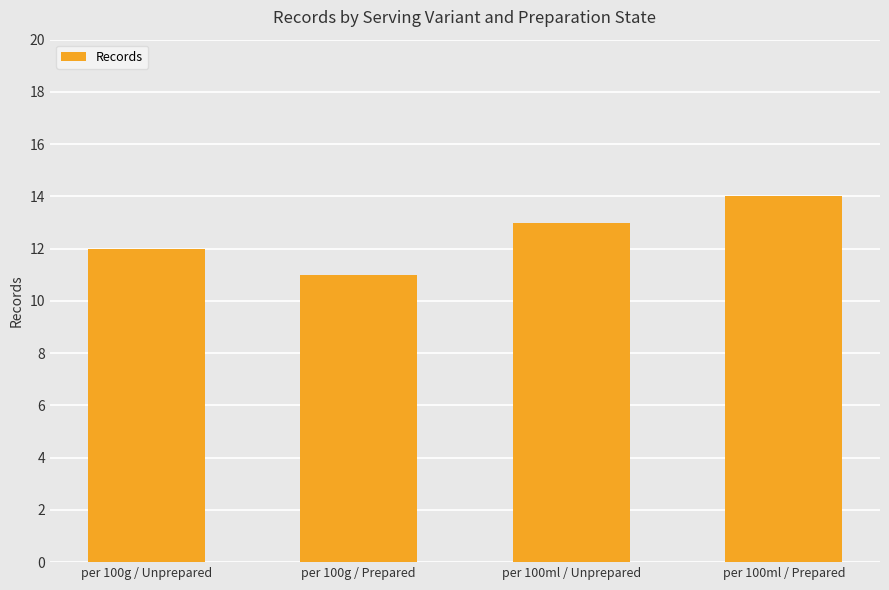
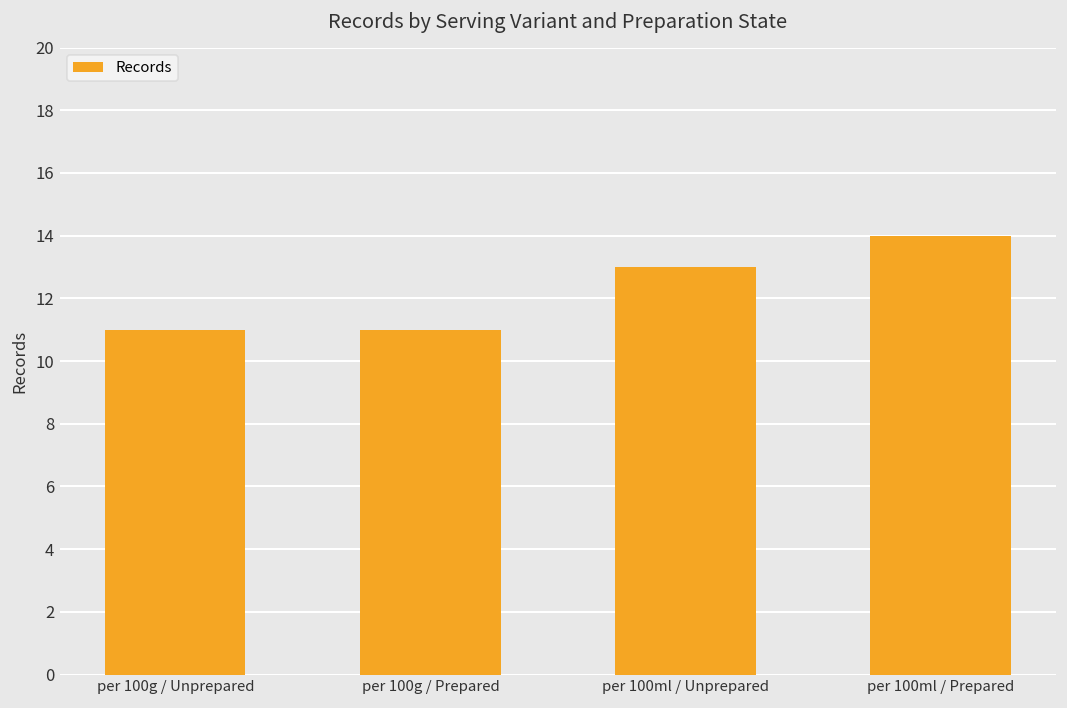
  {
-   "per 100g / Unprepared": 12,
+   "per 100g / Unprepared": 11,
    "per 100g / Prepared": 11,
    "per 100ml / Unprepared": 13,
    "per 100ml / Prepared": 14
  }
